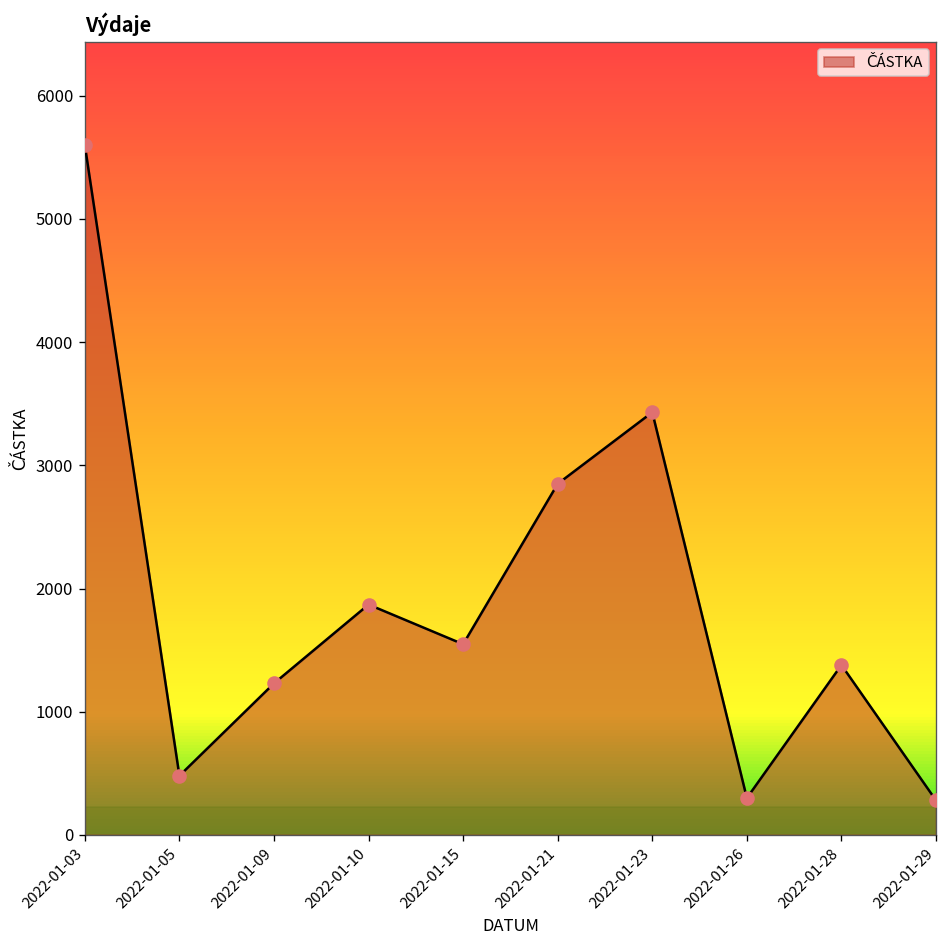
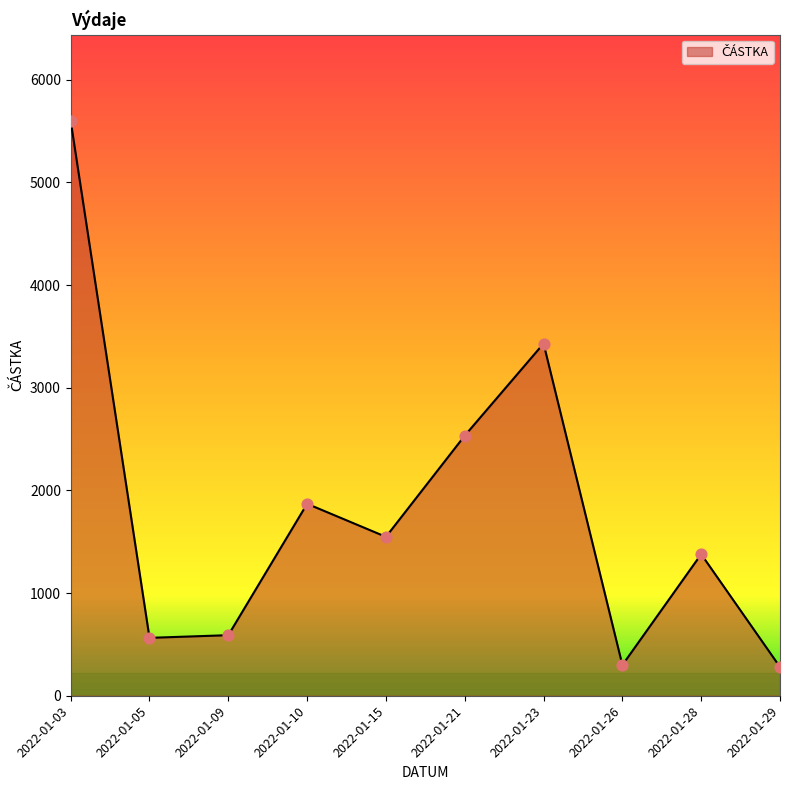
  {
    "2022-01-03": 5600,
-   "2022-01-05": 480,
-   "2022-01-09": 1230,
+   "2022-01-05": 560,
+   "2022-01-09": 590,
    "2022-01-10": 1870,
    "2022-01-15": 1550,
-   "2022-01-21": 2850,
+   "2022-01-21": 2530,
    "2022-01-23": 3430,
    "2022-01-26": 300,
    "2022-01-28": 1380,
    "2022-01-29": 280
  }
